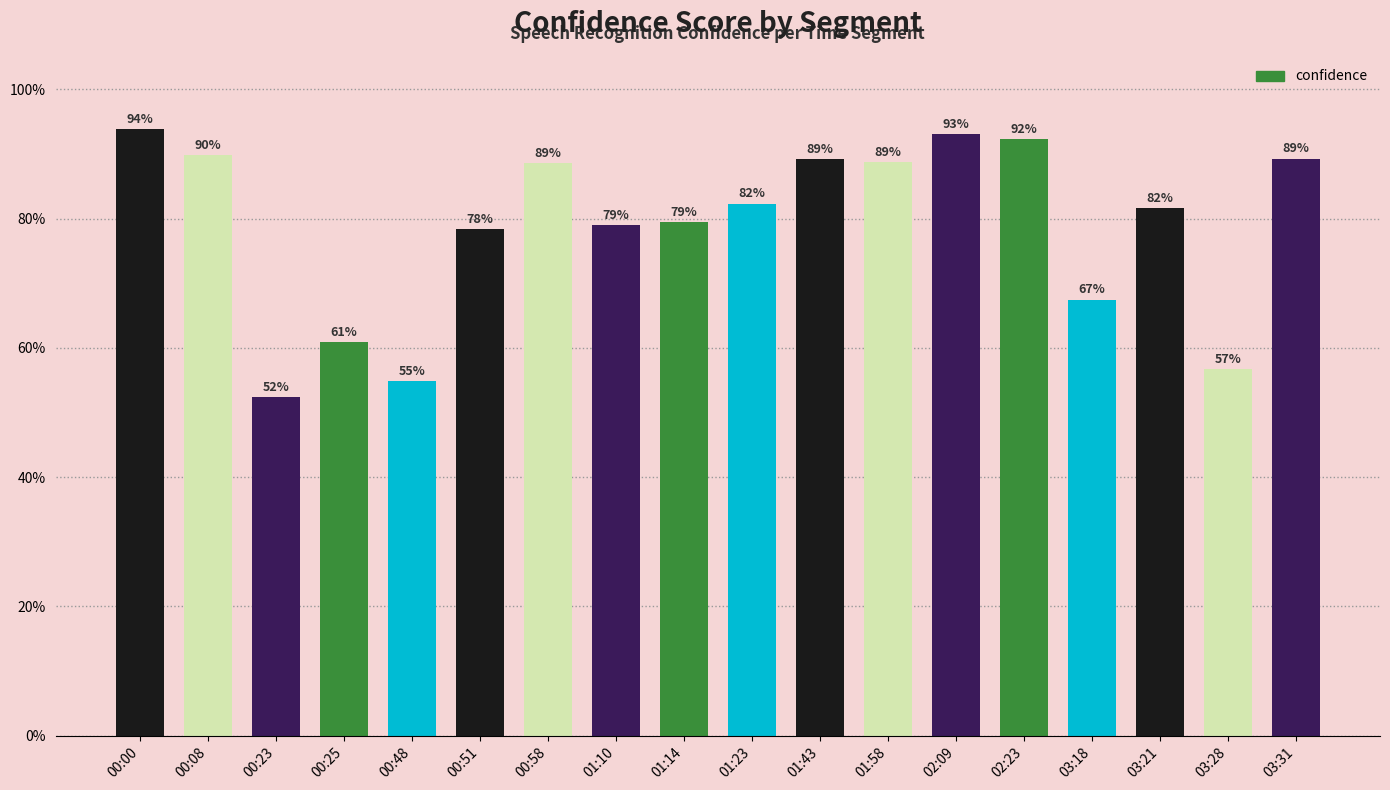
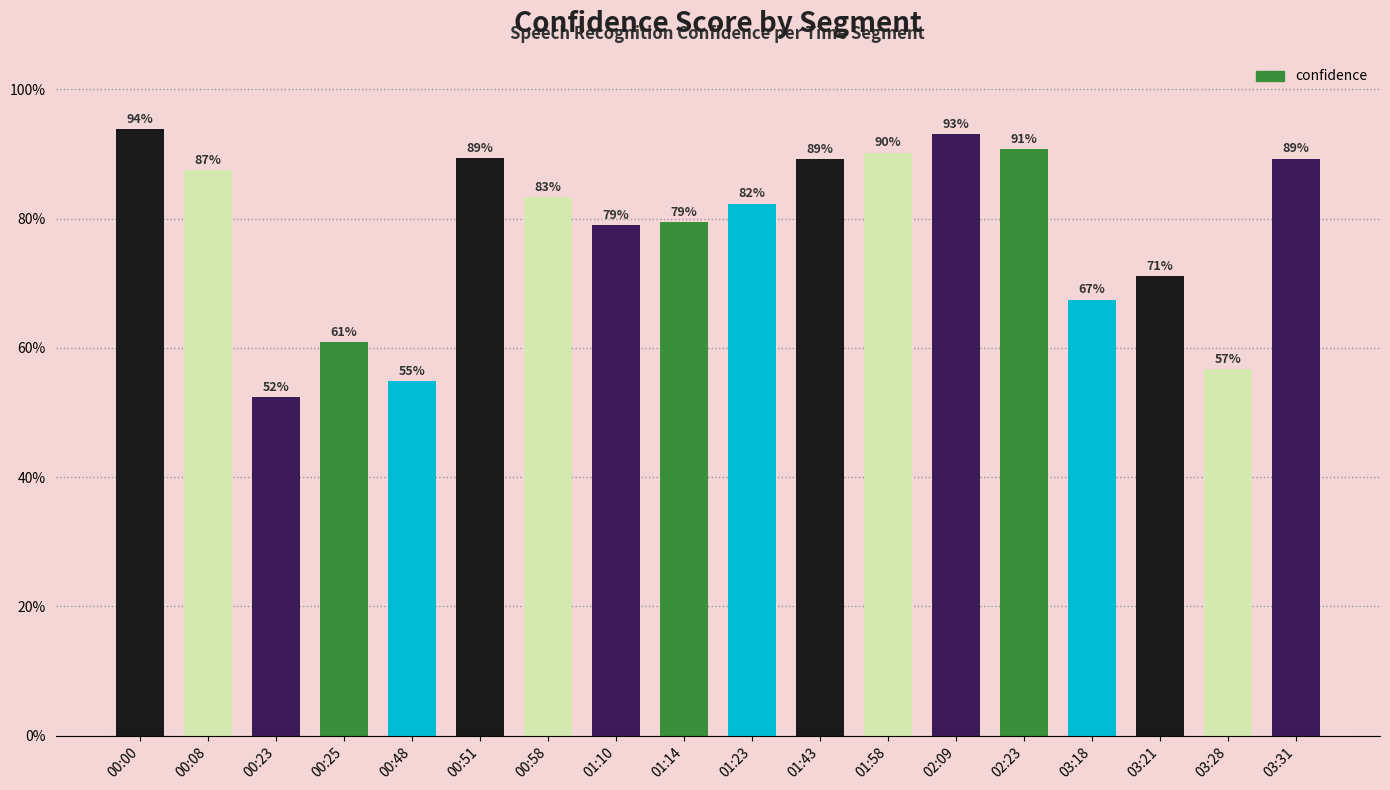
  {
    "00:00": "94%",
-   "00:08": "90%",
+   "00:08": "87%",
    "00:23": "52%",
    "00:25": "61%",
    "00:48": "55%",
-   "00:51": "78%",
-   "00:58": "89%",
+   "00:51": "89%",
+   "00:58": "83%",
    "01:10": "79%",
    "01:14": "79%",
    "01:23": "82%",
    "01:43": "89%",
-   "01:58": "89%",
+   "01:58": "90%",
    "02:09": "93%",
-   "02:23": "92%",
+   "02:23": "91%",
    "03:18": "67%",
-   "03:21": "82%",
+   "03:21": "71%",
    "03:28": "57%",
    "03:31": "89%"
  }
